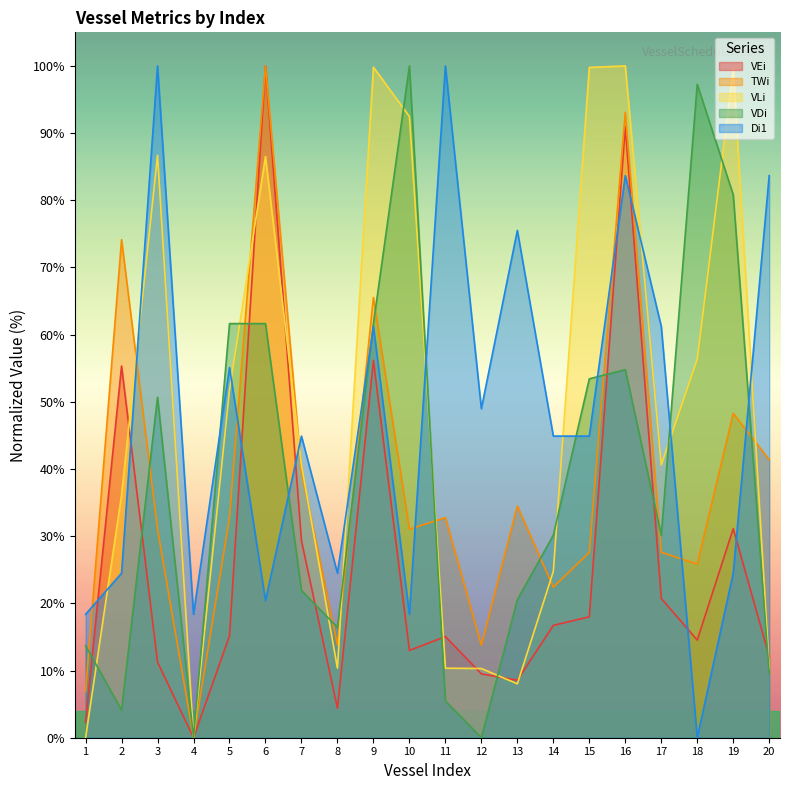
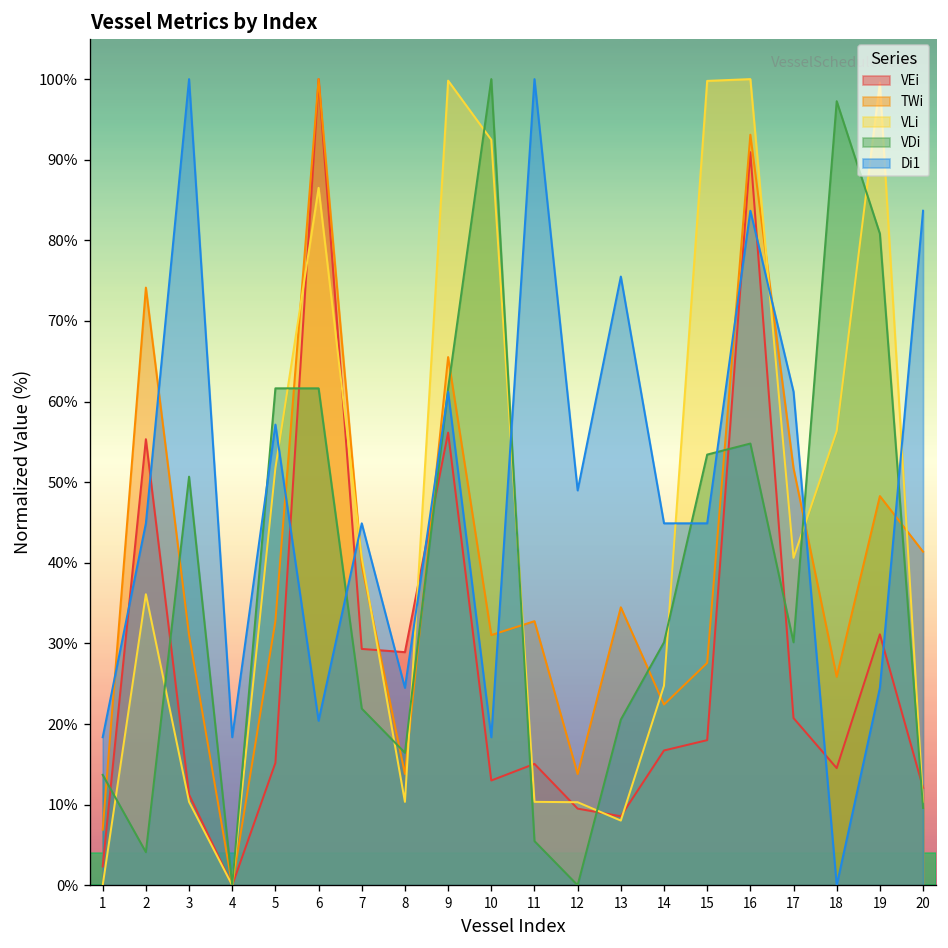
  {
    "VEi": {
      "2": "55%",
      "3": "11%",
      "5": "15%",
      "7": "29%",
-     "8": "4%",
+     "8": "29%",
      "9": "56%",
      "10": "13%",
      "11": "15%",
      "12": "10%",
      "13": "9%",
      "14": "17%",
      "15": "18%",
      "16": "91%",
      "17": "21%",
      "18": "15%",
      "19": "31%",
      "20": "12%"
    },
    "TWi": {
      "1": "7%",
      "2": "74%",
      "3": "31%",
      "5": "33%",
      "7": "40%",
      "8": "14%",
      "9": "66%",
      "10": "31%",
      "11": "33%",
      "12": "14%",
      "13": "34%",
      "14": "22%",
      "15": "28%",
      "16": "93%",
-     "17": "28%",
+     "17": "52%",
      "18": "26%",
      "19": "48%",
      "20": "41%"
    },
    "VLi": {
      "2": "36%",
-     "3": "87%",
+     "3": "10%",
      "5": "52%",
      "6": "87%",
      "7": "41%",
      "8": "10%",
      "9": "100%",
      "10": "92%",
      "11": "10%",
      "12": "10%",
      "13": "8%",
      "14": "25%",
      "15": "100%",
      "16": "100%",
      "17": "41%",
      "18": "56%",
      "20": "10%"
    },
    "VDi": {
      "1": "14%",
      "2": "4%",
      "3": "51%",
      "5": "62%",
      "6": "62%",
      "7": "22%",
      "8": "16%",
      "9": "62%",
      "10": "100%",
      "11": "5%",
      "13": "21%",
      "14": "30%",
      "15": "53%",
      "16": "55%",
      "17": "30%",
      "18": "97%",
      "19": "81%",
      "20": "10%"
    },
    "Di1": {
      "1": "18%",
-     "2": "24%",
+     "2": "45%",
      "3": "100%",
      "4": "18%",
-     "5": "55%",
+     "5": "57%",
      "6": "20%",
      "7": "45%",
      "8": "24%",
      "9": "61%",
      "10": "18%",
      "11": "100%",
      "12": "49%",
      "13": "76%",
      "14": "45%",
      "15": "45%",
      "16": "84%",
      "17": "61%",
      "19": "24%",
      "20": "84%"
    }
  }
